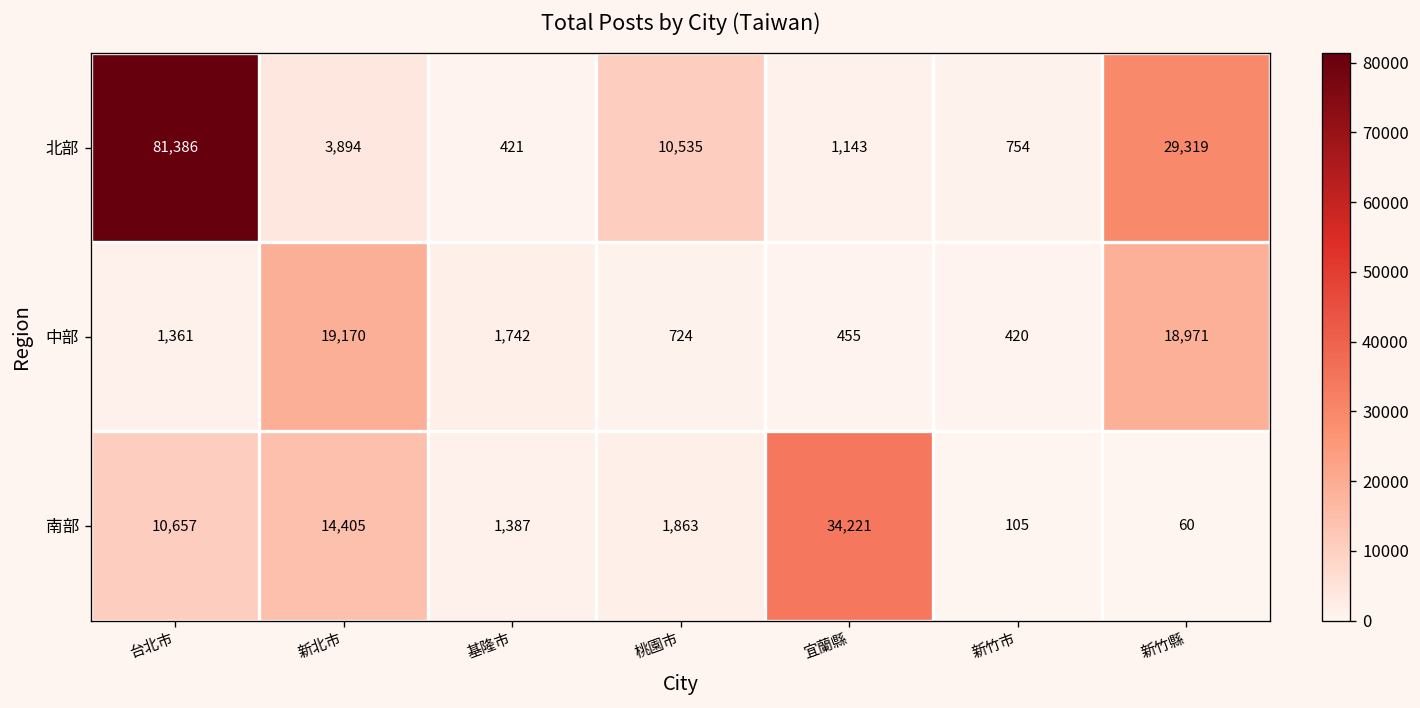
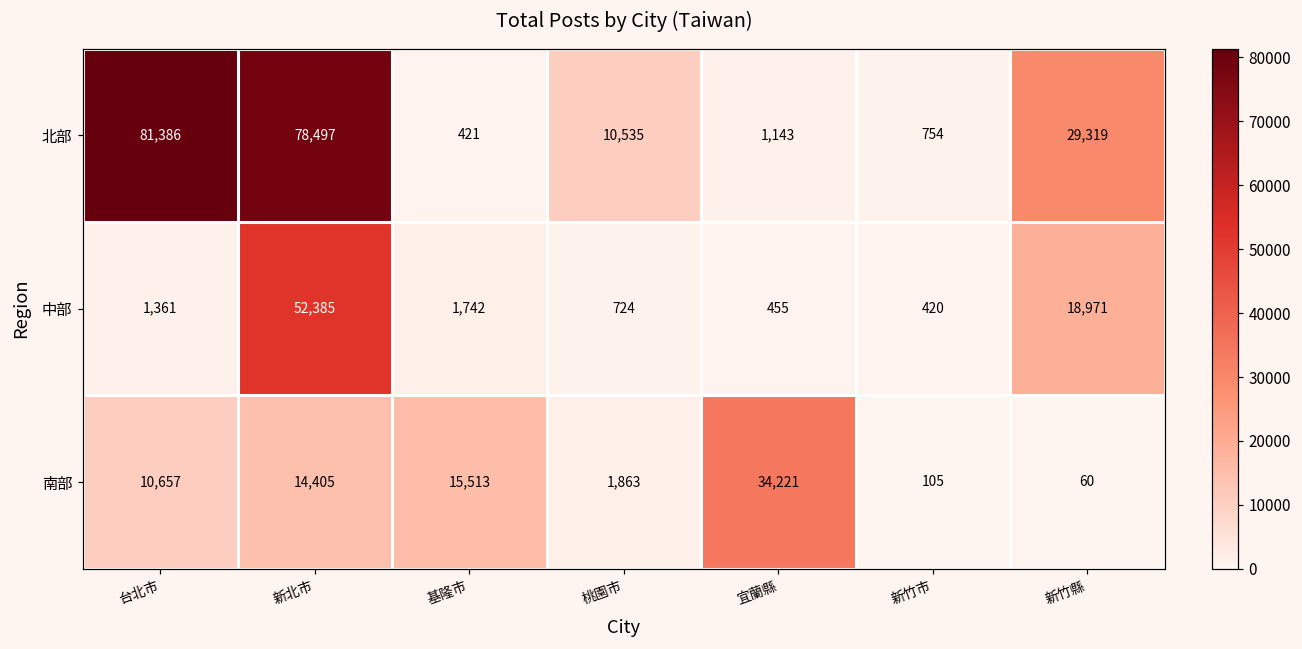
  {
    "北部": {
      "台北市": "81,386",
-     "新北市": "3,894",
+     "新北市": "78,497",
      "基隆市": "421",
      "桃園市": "10,535",
      "宜蘭縣": "1,143",
      "新竹市": "754",
      "新竹縣": "29,319"
    },
    "中部": {
      "台北市": "1,361",
-     "新北市": "19,170",
+     "新北市": "52,385",
      "基隆市": "1,742",
      "桃園市": "724",
      "宜蘭縣": "455",
      "新竹市": "420",
      "新竹縣": "18,971"
    },
    "南部": {
      "台北市": "10,657",
      "新北市": "14,405",
-     "基隆市": "1,387",
+     "基隆市": "15,513",
      "桃園市": "1,863",
      "宜蘭縣": "34,221",
      "新竹市": "105",
      "新竹縣": "60"
    }
  }
